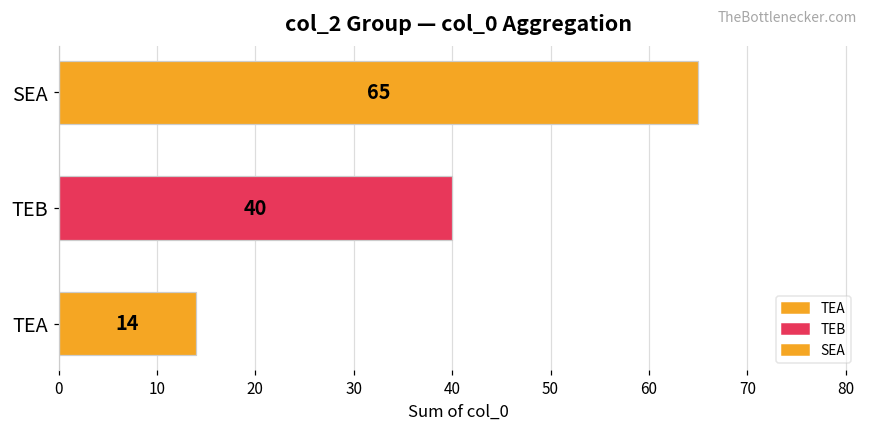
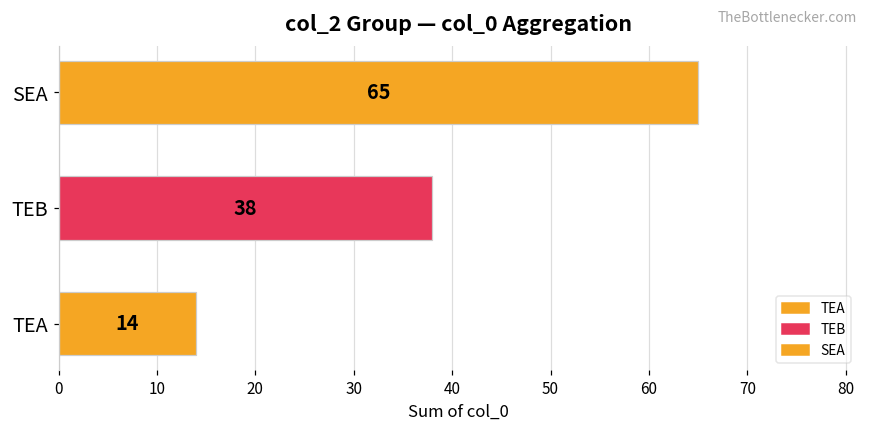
  {
    "SEA": 65,
-   "TEB": 40,
+   "TEB": 38,
    "TEA": 14
  }
